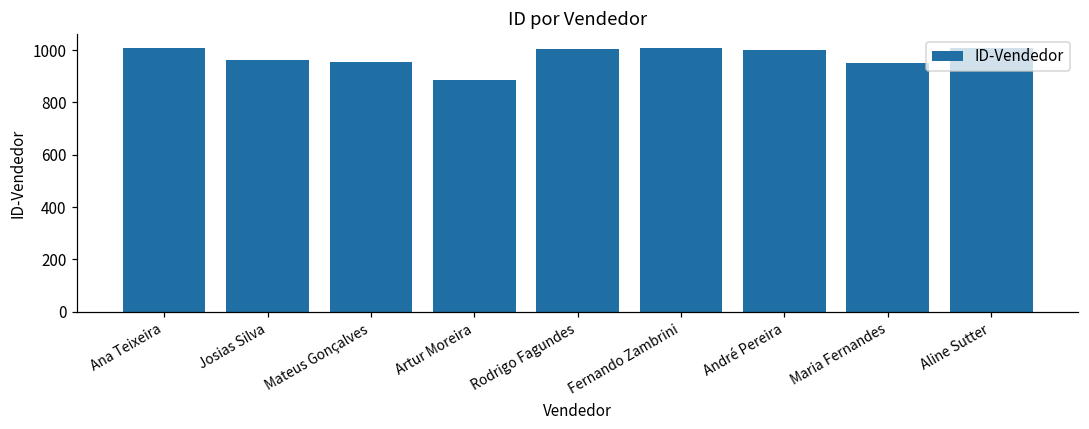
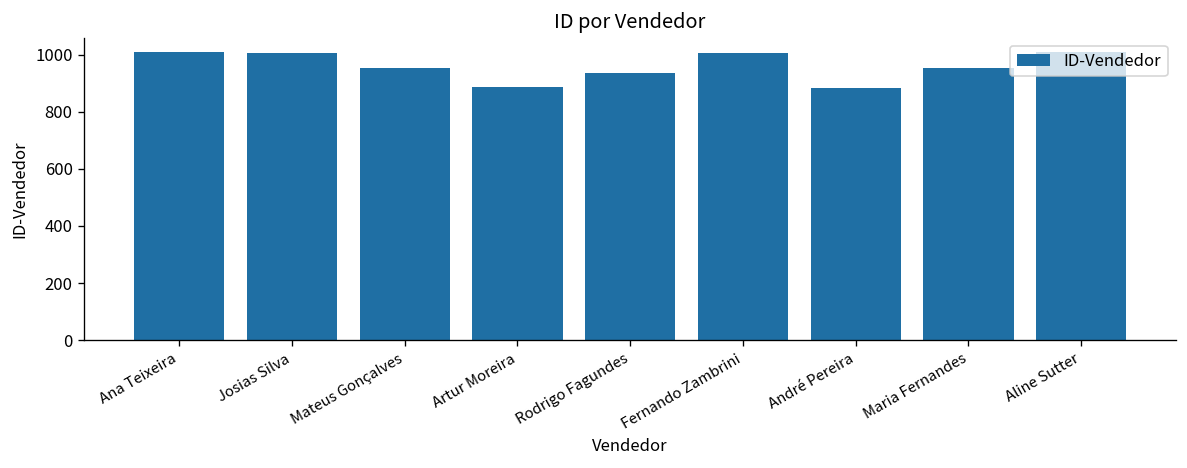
  {
    "Ana Teixeira": 1010,
-   "Josias Silva": 960,
+   "Josias Silva": 1010,
    "Mateus Gonçalves": 950,
    "Artur Moreira": 890,
-   "Rodrigo Fagundes": 1010,
+   "Rodrigo Fagundes": 940,
    "Fernando Zambrini": 1010,
-   "André Pereira": 1000,
+   "André Pereira": 880,
    "Maria Fernandes": 950
  }
